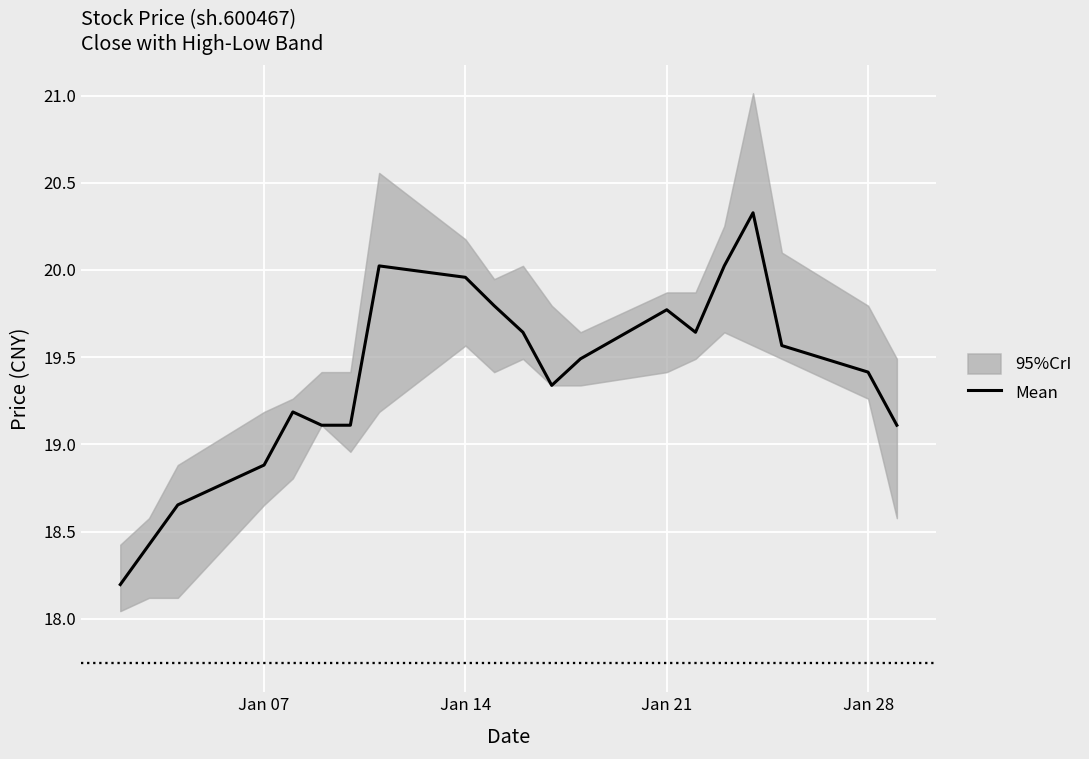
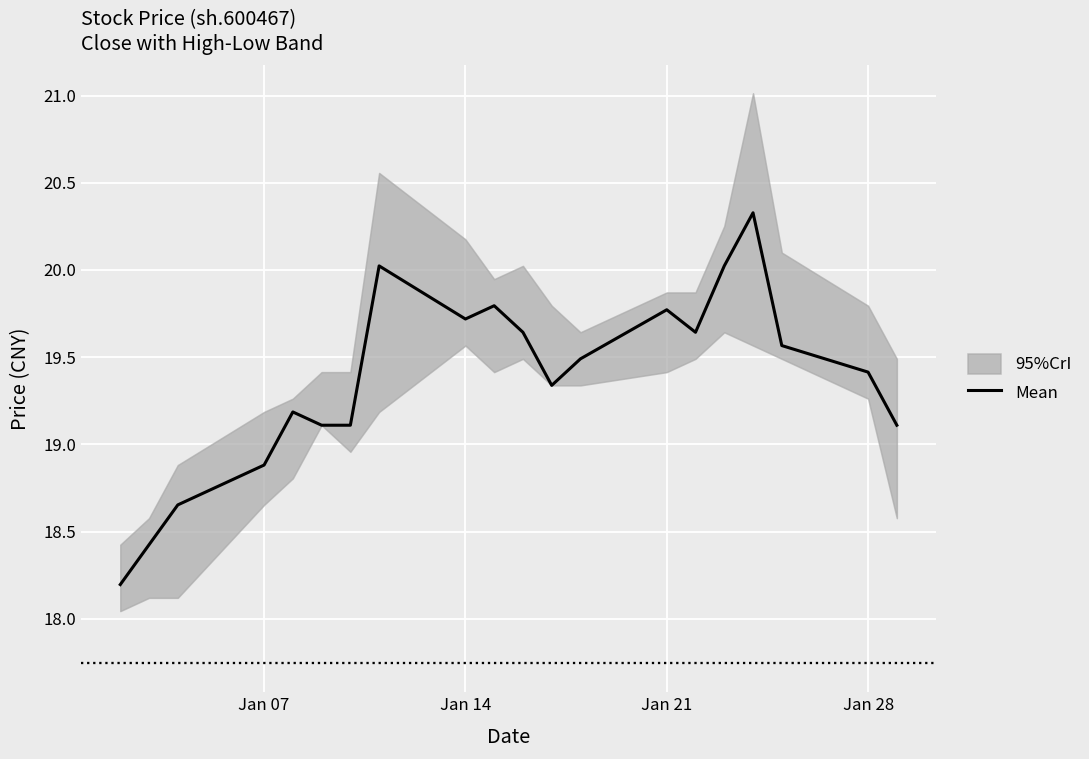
  {
    "Mean": {
      "Jan 07": 18.88,
-     "Jan 14": 19.96,
+     "Jan 14": 19.72,
      "Jan 21": 19.77,
      "Jan 28": 19.41
    }
  }
